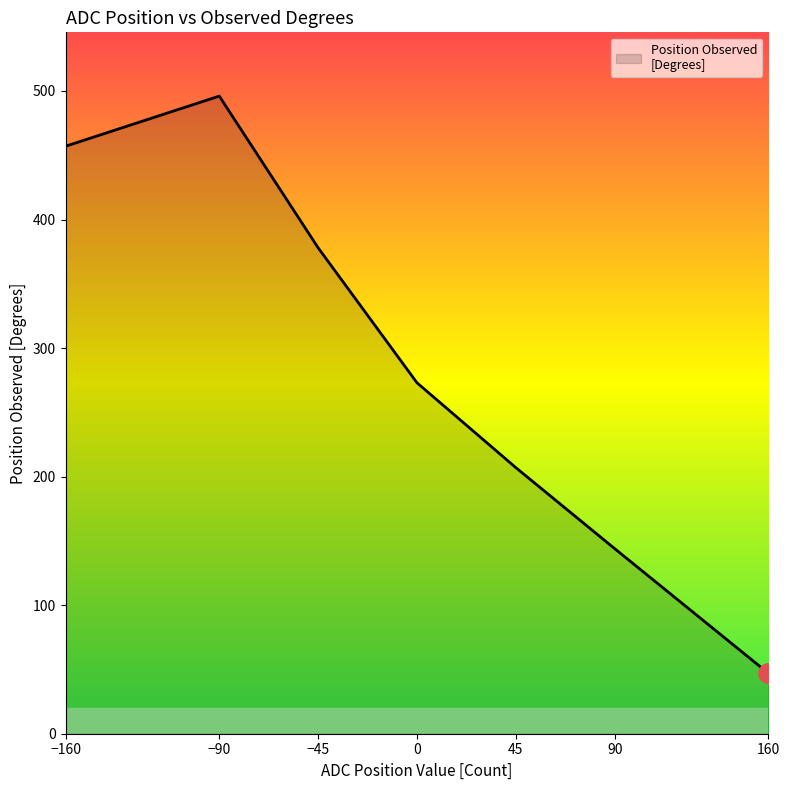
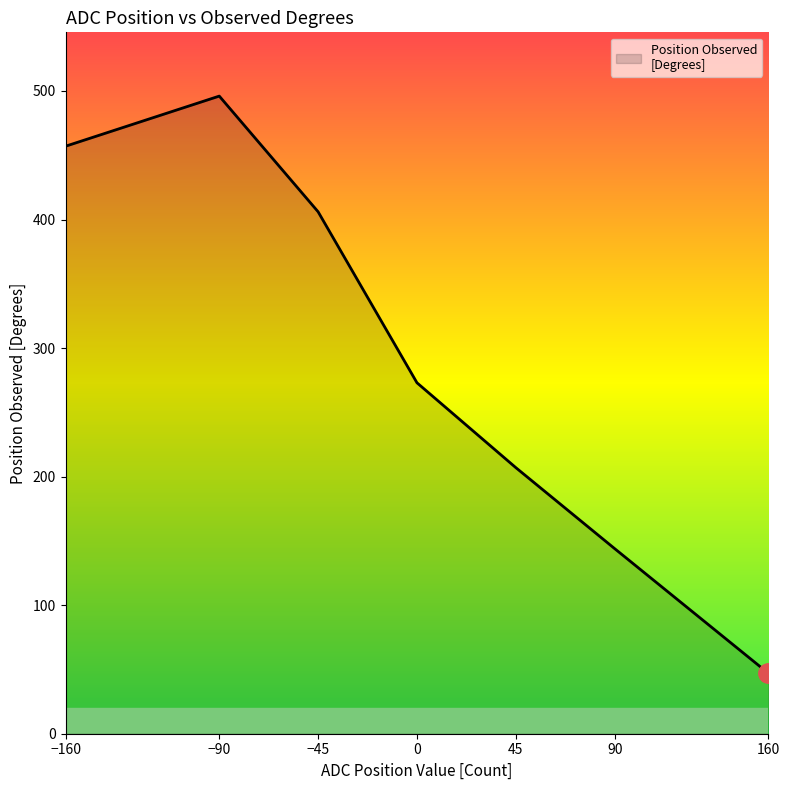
  {
    "Position Observed [Degrees]": {
      "−160": 457,
      "−90": 496,
-     "−45": 378,
+     "−45": 406,
      "0": 273,
      "45": 207,
      "90": 144
    }
  }
